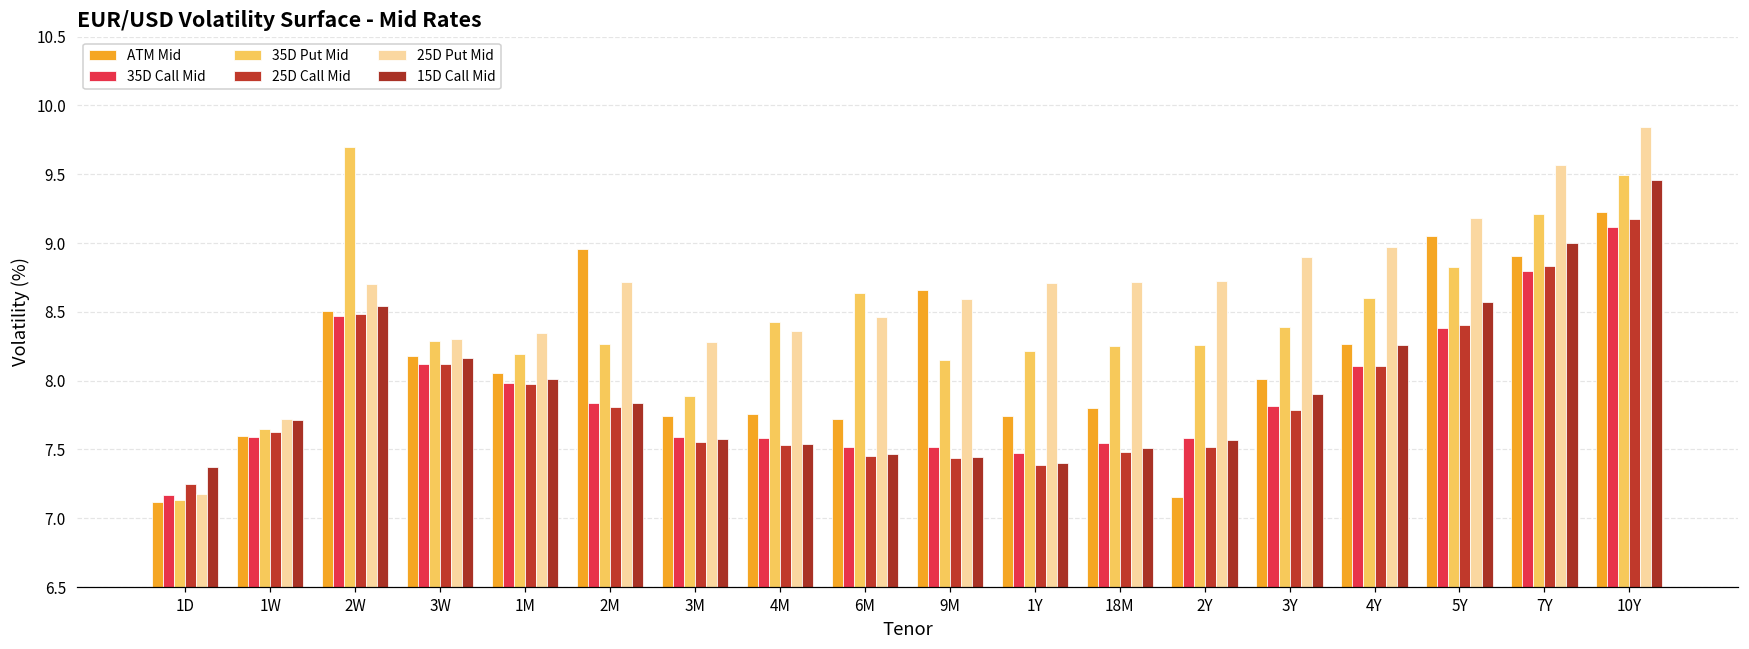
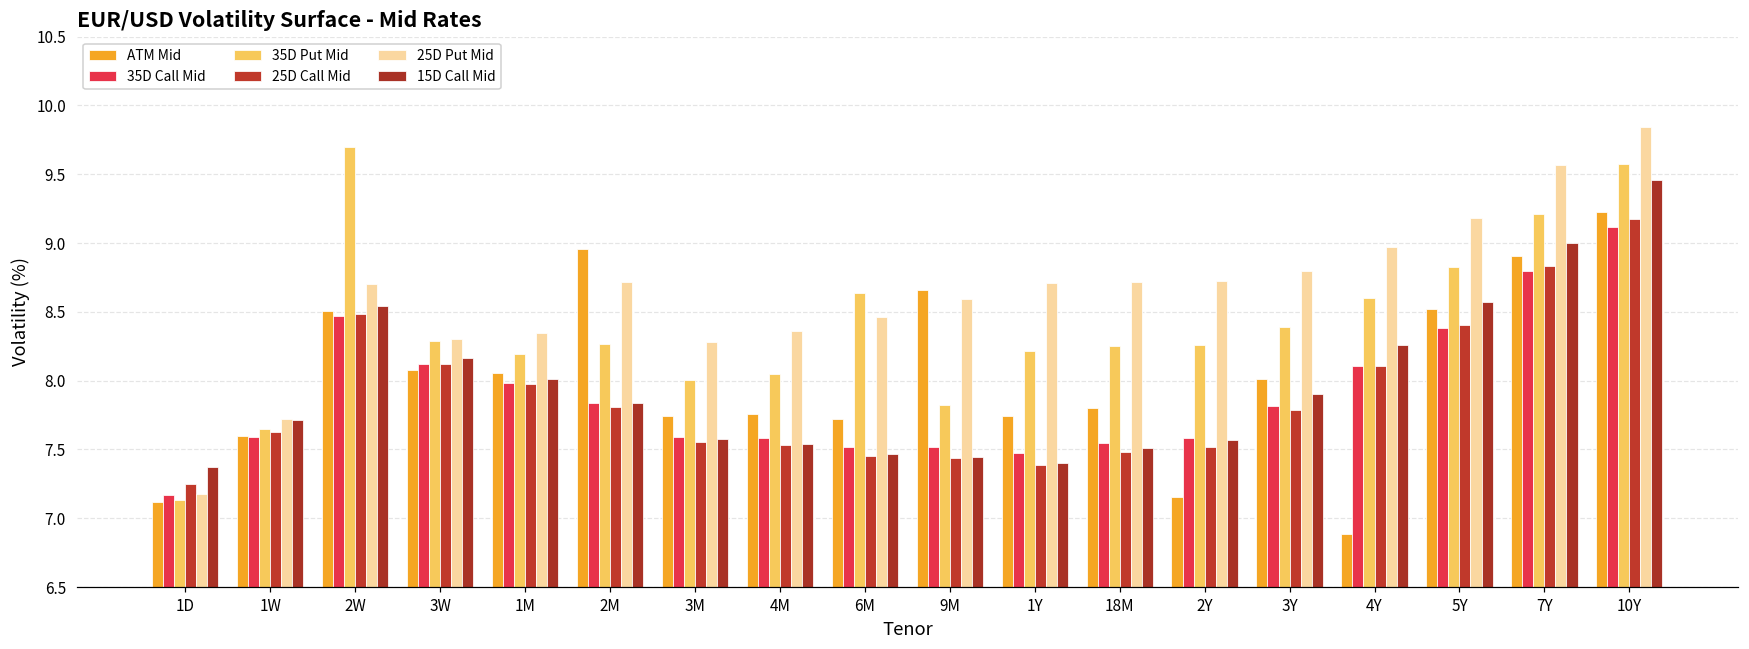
  {
    "ATM Mid": {
      "1D": 7.12,
      "1W": 7.60,
      "2W": 8.51,
-     "3W": 8.18,
+     "3W": 8.08,
      "1M": 8.06,
      "2M": 8.96,
      "3M": 7.74,
      "4M": 7.76,
      "6M": 7.73,
      "9M": 8.66,
      "1Y": 7.75,
      "18M": 7.80,
      "2Y": 7.15,
      "3Y": 8.02,
-     "4Y": 8.27,
-     "5Y": 9.05,
+     "4Y": 6.89,
+     "5Y": 8.52,
      "7Y": 8.91,
      "10Y": 9.22
    },
    "35D Put Mid": {
      "1D": 7.13,
      "1W": 7.65,
      "2W": 9.70,
      "3W": 8.29,
      "1M": 8.20,
      "2M": 8.27,
-     "3M": 7.89,
-     "4M": 8.43,
+     "3M": 8.00,
+     "4M": 8.05,
      "6M": 8.64,
-     "9M": 8.15,
+     "9M": 7.82,
      "1Y": 8.22,
      "18M": 8.25,
      "2Y": 8.26,
      "3Y": 8.39,
      "4Y": 8.60,
      "5Y": 8.83,
      "7Y": 9.21,
-     "10Y": 9.49
+     "10Y": 9.58
    },
    "25D Put Mid": {
      "1D": 7.18,
      "1W": 7.72,
      "2W": 8.70,
      "3W": 8.30,
      "1M": 8.35,
      "2M": 8.72,
      "3M": 8.28,
      "4M": 8.36,
      "6M": 8.46,
      "9M": 8.59,
      "1Y": 8.71,
      "18M": 8.72,
      "2Y": 8.72,
-     "3Y": 8.90,
+     "3Y": 8.80,
      "4Y": 8.97,
      "5Y": 9.18,
      "7Y": 9.57,
      "10Y": 9.84
    }
  }
